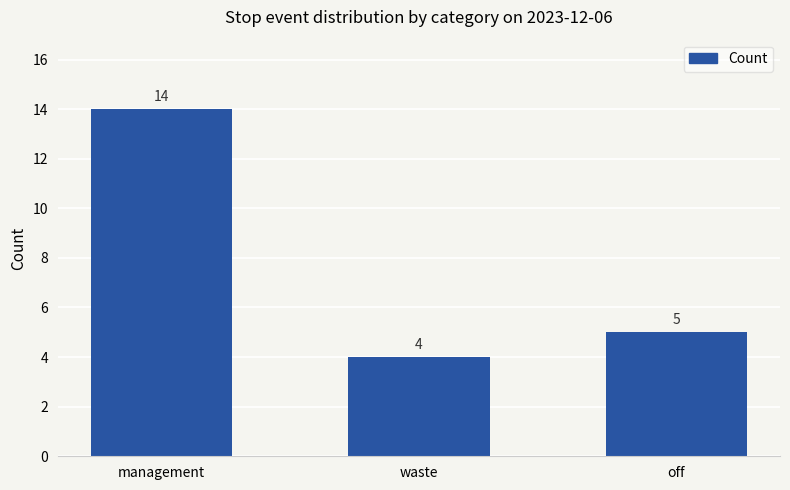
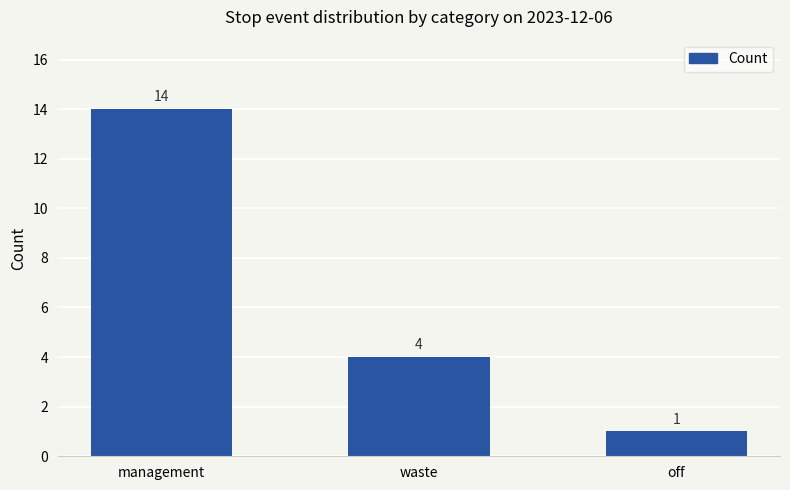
  {
    "management": 14,
    "waste": 4,
-   "off": 5
+   "off": 1
  }
